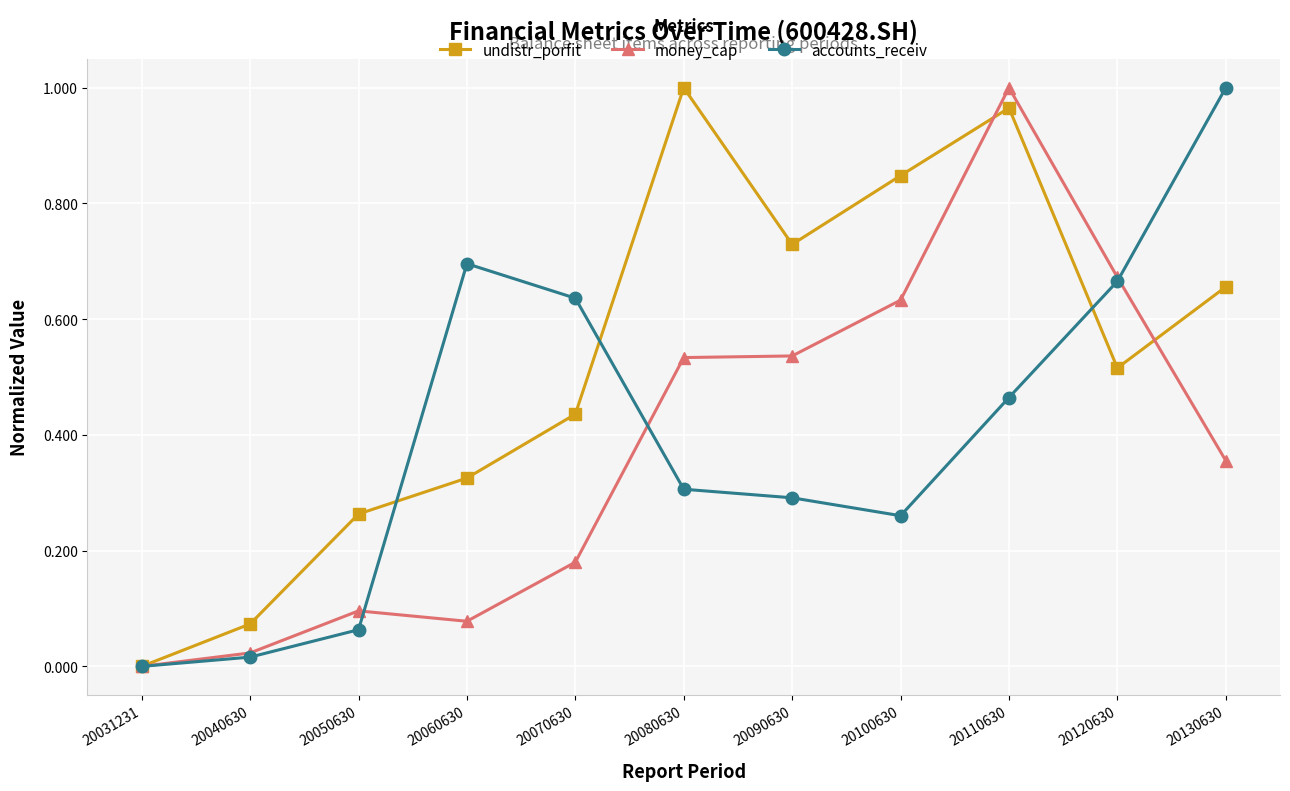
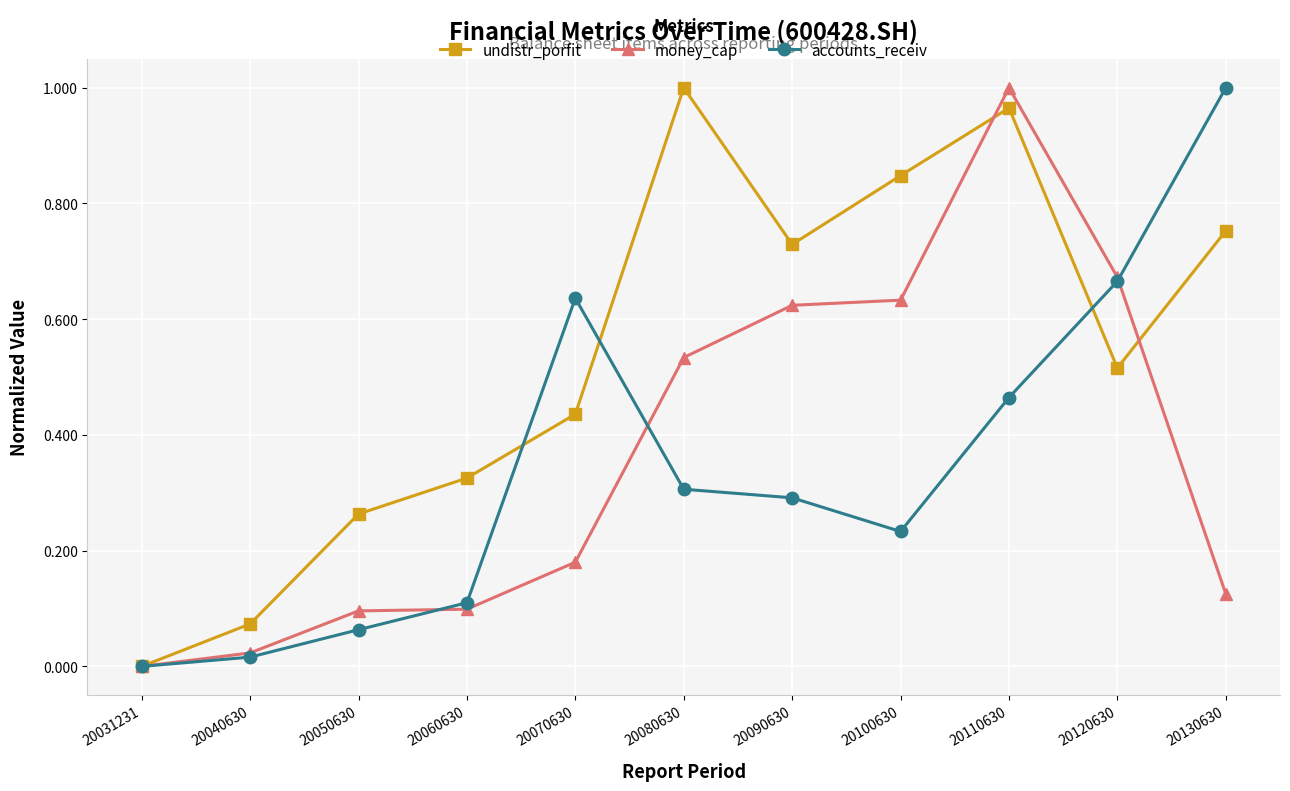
  {
    "undistr_porfit": {
      "20040630": 0.07,
      "20050630": 0.26,
      "20060630": 0.33,
      "20070630": 0.44,
      "20080630": 1.00,
      "20090630": 0.73,
      "20100630": 0.85,
      "20110630": 0.97,
      "20120630": 0.52,
-     "20130630": 0.66
+     "20130630": 0.75
    },
    "money_cap": {
      "20040630": 0.02,
      "20050630": 0.10,
-     "20060630": 0.08,
+     "20060630": 0.10,
      "20070630": 0.18,
      "20080630": 0.53,
-     "20090630": 0.54,
+     "20090630": 0.62,
      "20100630": 0.63,
      "20110630": 1.00,
      "20120630": 0.67,
-     "20130630": 0.36
+     "20130630": 0.13
    },
    "accounts_receiv": {
      "20040630": 0.02,
      "20050630": 0.06,
-     "20060630": 0.70,
+     "20060630": 0.11,
      "20070630": 0.64,
      "20080630": 0.31,
      "20090630": 0.29,
-     "20100630": 0.26,
+     "20100630": 0.23,
      "20110630": 0.46,
      "20120630": 0.67,
      "20130630": 1.00
    }
  }
